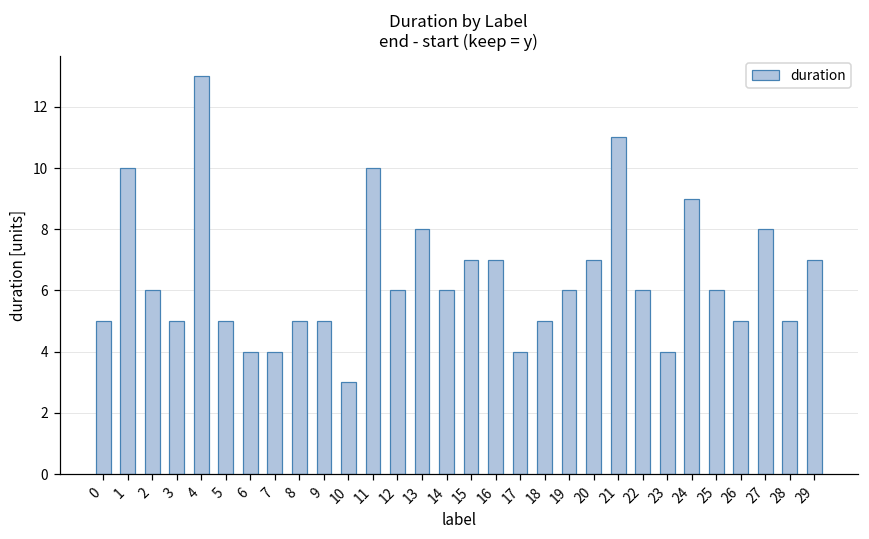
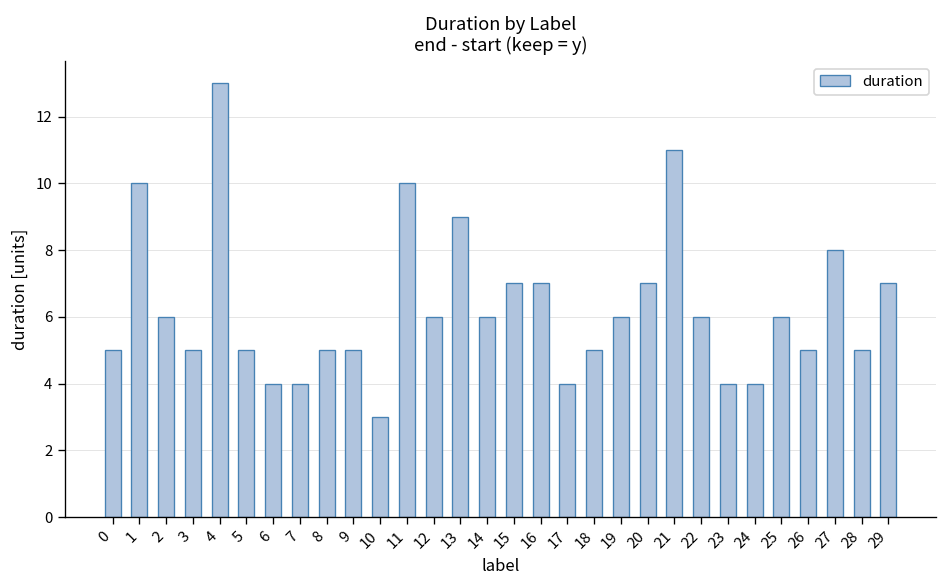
  {
    "0": 5,
    "1": 10,
    "2": 6,
    "3": 5,
    "4": 13,
    "5": 5,
    "6": 4,
    "7": 4,
    "8": 5,
    "9": 5,
    "10": 3,
    "11": 10,
    "12": 6,
-   "13": 8,
+   "13": 9,
    "14": 6,
    "15": 7,
    "16": 7,
    "17": 4,
    "18": 5,
    "19": 6,
    "20": 7,
    "21": 11,
    "22": 6,
    "23": 4,
-   "24": 9,
+   "24": 4,
    "25": 6,
    "26": 5,
    "27": 8,
    "28": 5,
    "29": 7
  }
